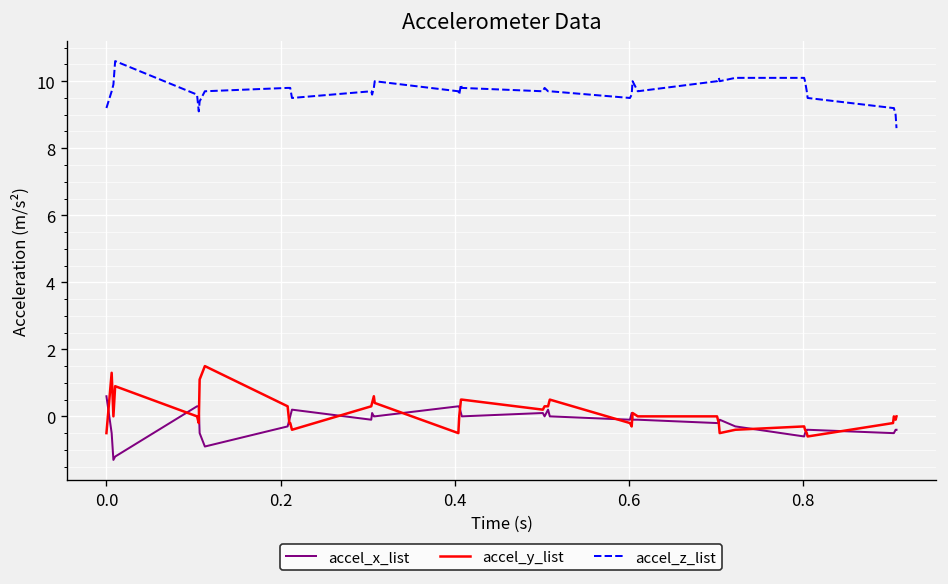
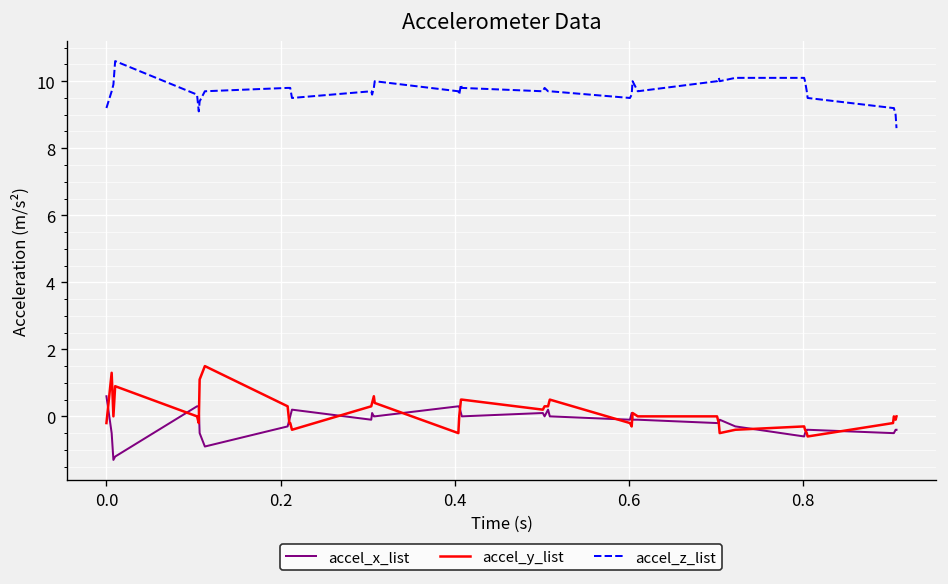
  {
    "accel_x_list": {
      "0.0": 0.6
    },
    "accel_y_list": {
-     "0.0": -0.5
+     "0.0": -0.2
    },
    "accel_z_list": {
      "0.0": 9.2
    }
  }
